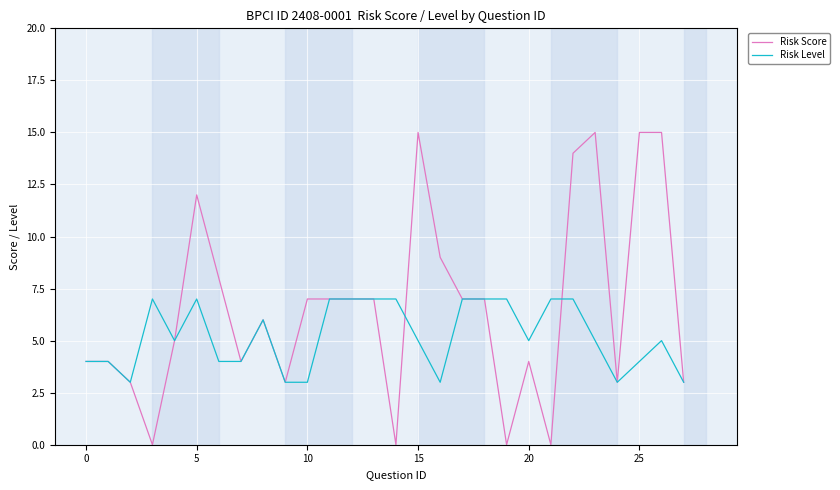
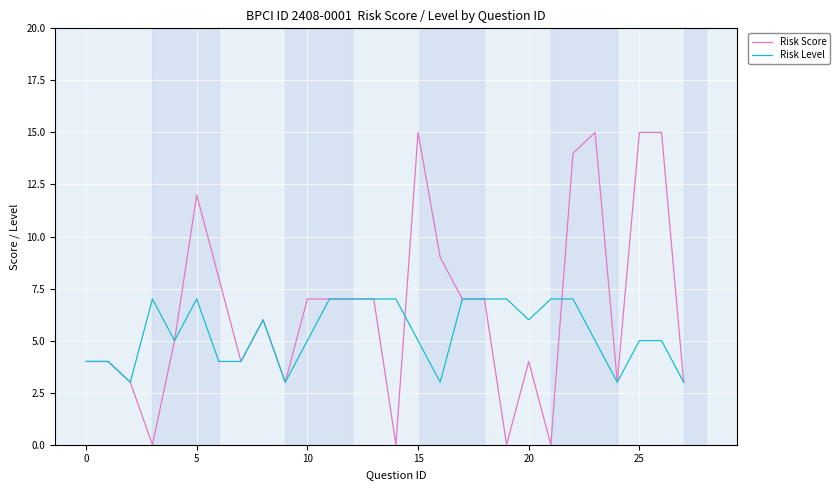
  {
    "Risk Score": {
      "5": 12,
      "10": 7,
      "15": 15,
      "20": 4,
      "25": 15
    },
    "Risk Level": {
      "5": 7,
-     "10": 3,
+     "10": 5,
      "15": 5,
-     "20": 5,
-     "25": 4
+     "20": 6,
+     "25": 5
    }
  }
